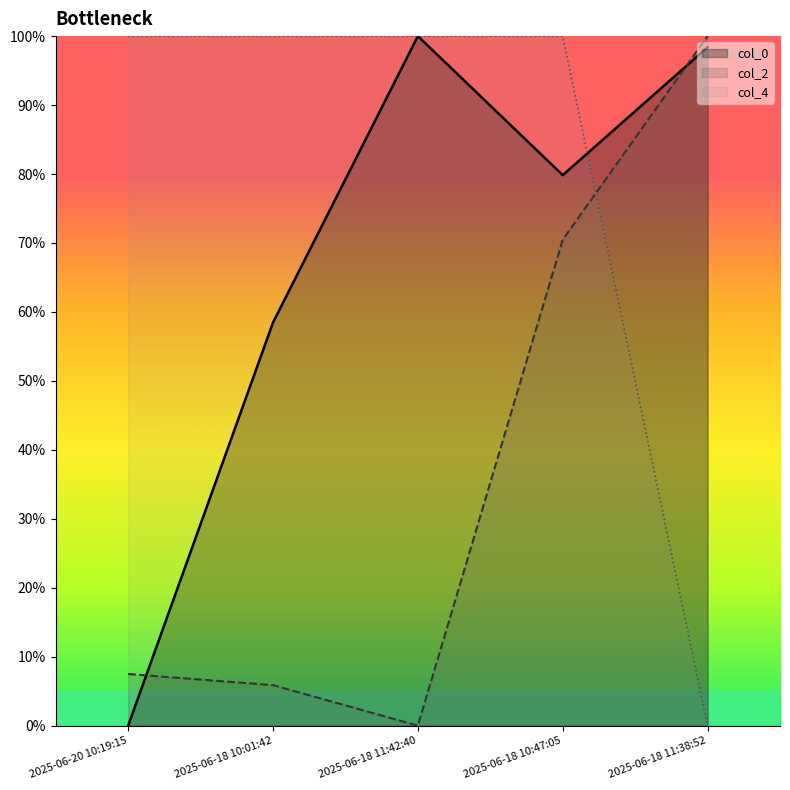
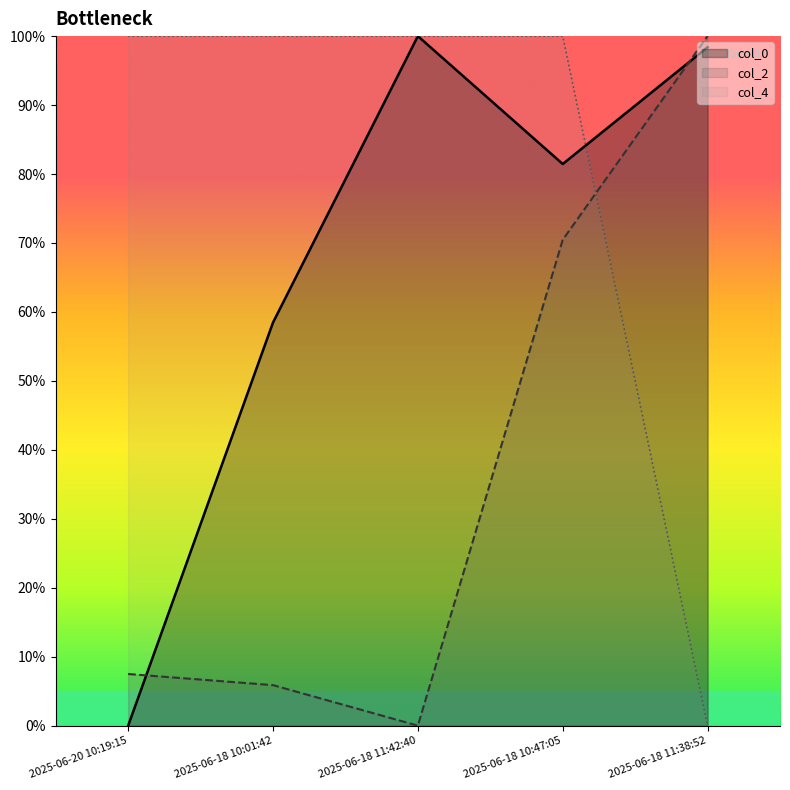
  {
    "col_0": {
      "2025-06-18 10:01:42": "58%",
-     "2025-06-18 10:47:05": "80%"
+     "2025-06-18 10:47:05": "81%"
    }
  }
